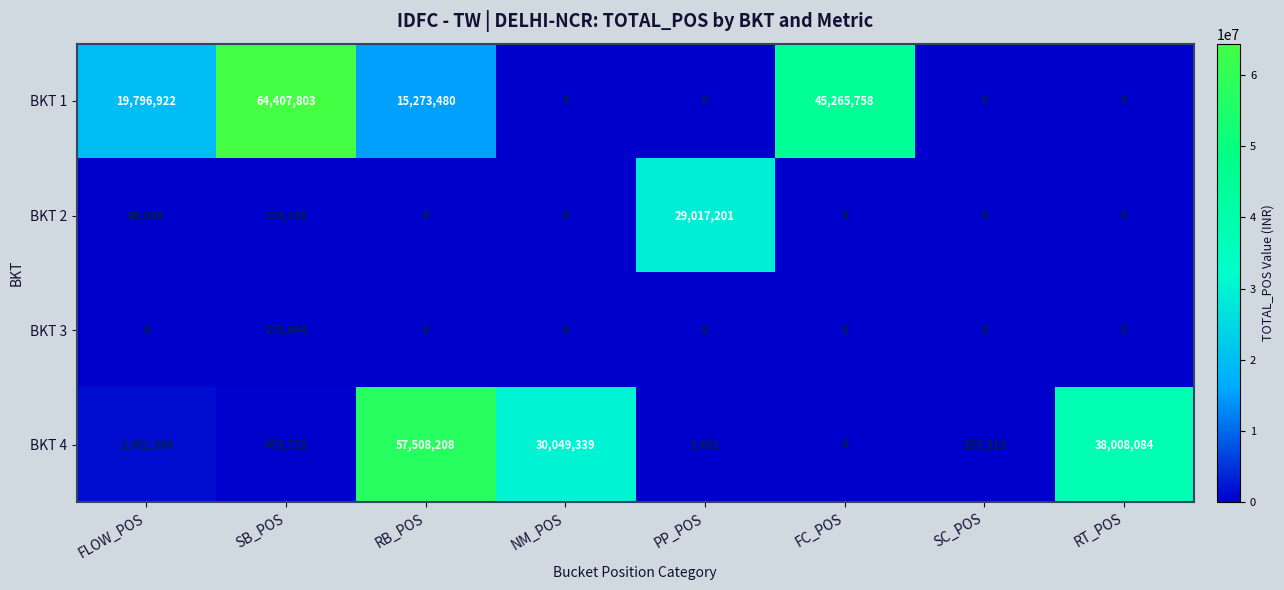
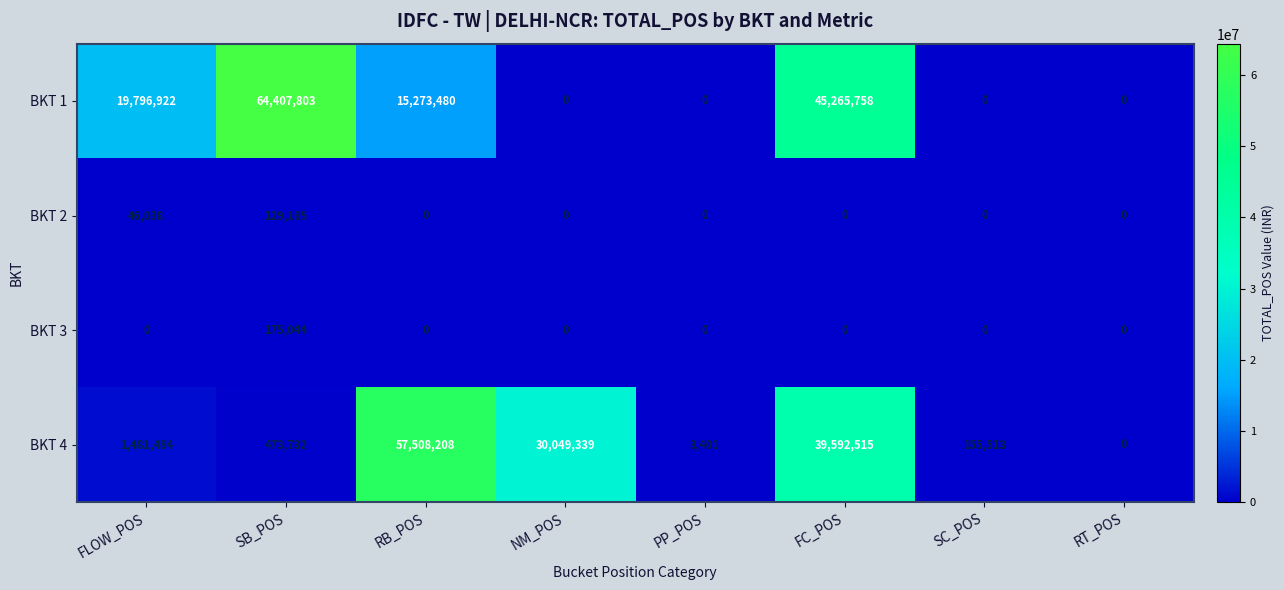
  {
    "BKT 1": {
      "FLOW_POS": "19,796,922",
      "SB_POS": "64,407,803",
      "RB_POS": "15,273,480",
      "NM_POS": "0",
      "PP_POS": "0",
      "FC_POS": "45,265,758",
      "SC_POS": "0",
      "RT_POS": "0"
    },
    "BKT 2": {
      "FLOW_POS": "46,038",
      "SB_POS": "129,165",
      "RB_POS": "0",
      "NM_POS": "0",
-     "PP_POS": "29,017,201",
+     "PP_POS": "0",
      "FC_POS": "0",
      "SC_POS": "0",
      "RT_POS": "0"
    },
    "BKT 3": {
      "FLOW_POS": "0",
      "SB_POS": "175,044",
      "RB_POS": "0",
      "NM_POS": "0",
      "PP_POS": "0",
      "FC_POS": "0",
      "SC_POS": "0",
      "RT_POS": "0"
    },
    "BKT 4": {
      "FLOW_POS": "1,481,484",
      "SB_POS": "473,732",
      "RB_POS": "57,508,208",
      "NM_POS": "30,049,339",
      "PP_POS": "3,401",
-     "FC_POS": "0",
+     "FC_POS": "39,592,515",
      "SC_POS": "155,513",
-     "RT_POS": "38,008,084"
+     "RT_POS": "0"
    }
  }
